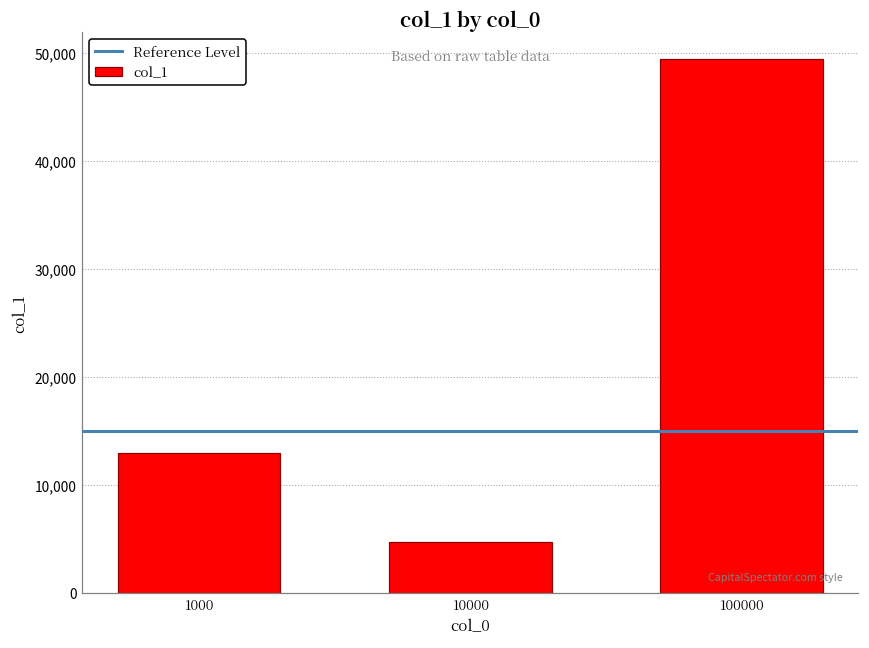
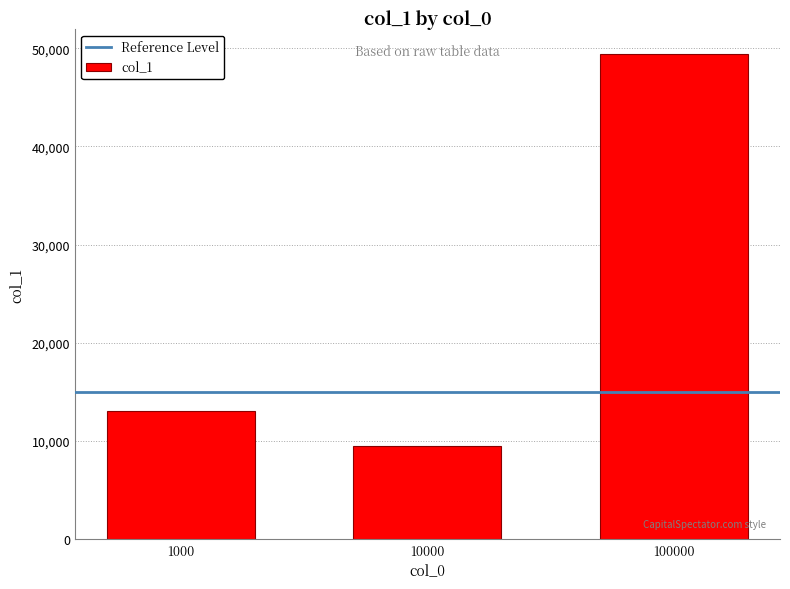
  {
    "1000": "13,000",
-   "10000": "5,000",
+   "10000": "10,000",
    "100000": "49,000"
  }
